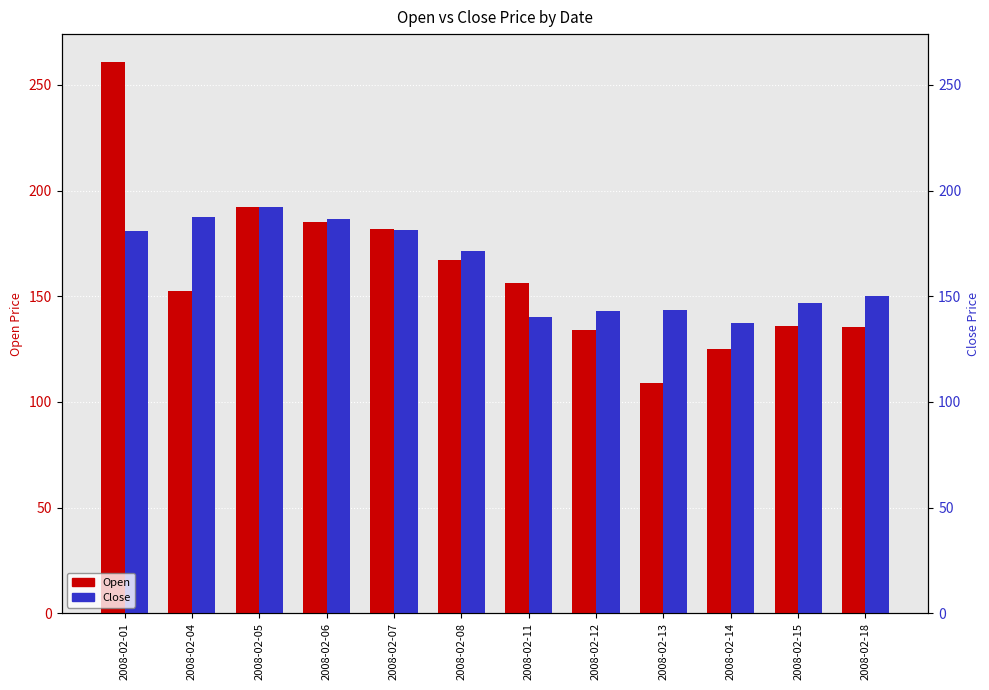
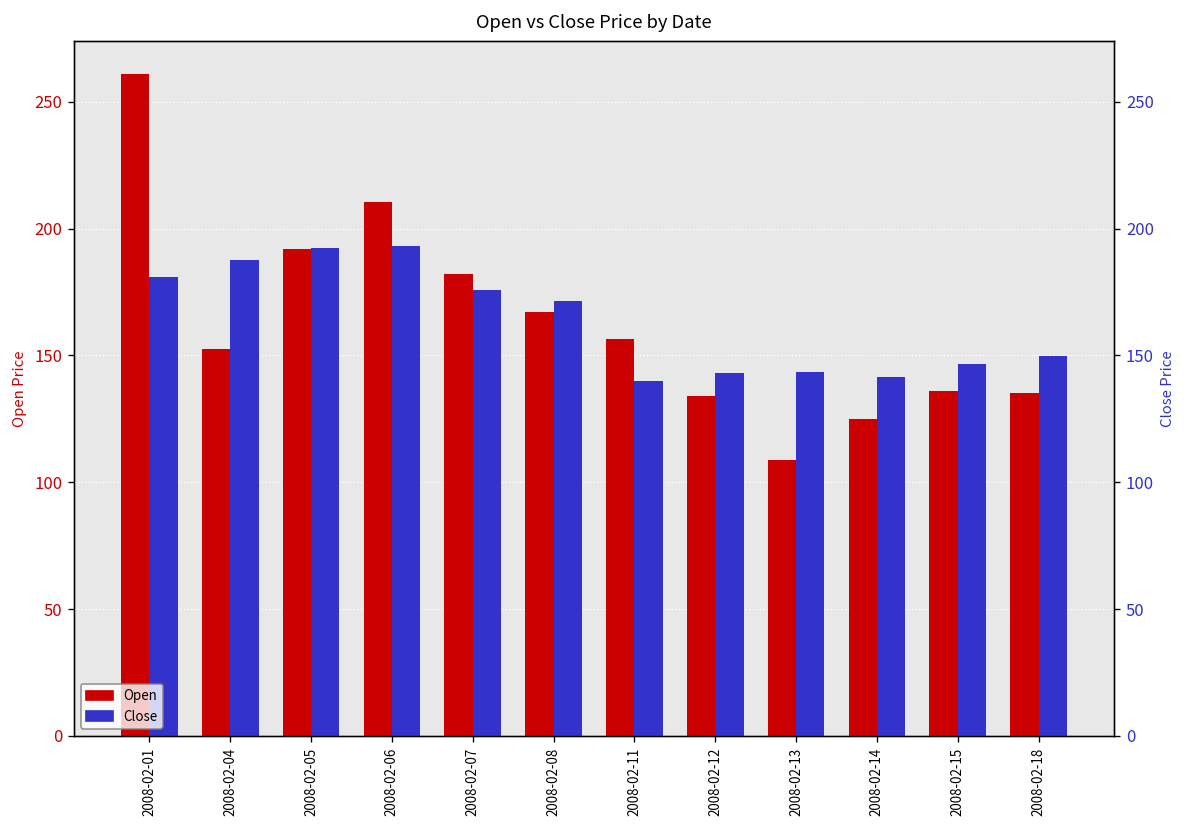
  {
    "Open": {
      "2008-02-01": 261,
      "2008-02-04": 153,
      "2008-02-05": 192,
-     "2008-02-06": 185,
+     "2008-02-06": 210,
      "2008-02-07": 182,
      "2008-02-08": 167,
      "2008-02-11": 156,
      "2008-02-12": 134,
      "2008-02-13": 109,
      "2008-02-14": 125,
      "2008-02-15": 136,
      "2008-02-18": 135
    },
    "Close": {
      "2008-02-01": 181,
      "2008-02-04": 188,
      "2008-02-05": 192,
-     "2008-02-06": 187,
-     "2008-02-07": 181,
+     "2008-02-06": 193,
+     "2008-02-07": 176,
      "2008-02-08": 171,
      "2008-02-11": 140,
      "2008-02-12": 143,
      "2008-02-13": 143,
-     "2008-02-14": 137,
+     "2008-02-14": 141,
      "2008-02-15": 147,
      "2008-02-18": 150
    }
  }
